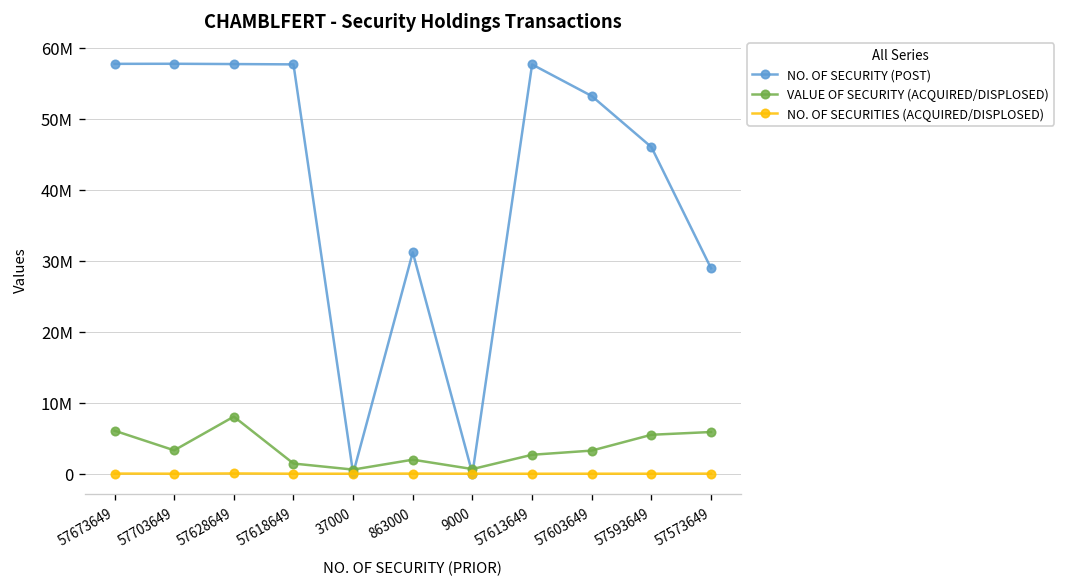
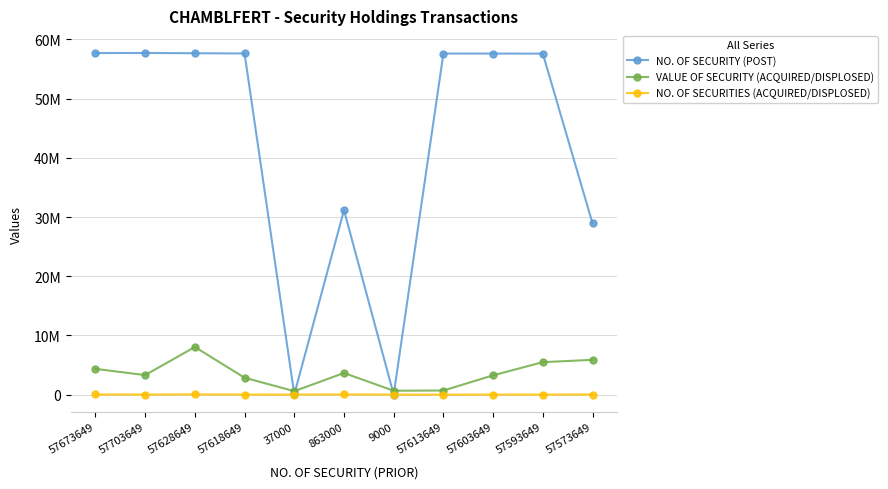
  {
    "NO. OF SECURITY (POST)": {
      "57673649": 58000000,
      "57703649": 58000000,
      "57628649": 58000000,
      "57618649": 58000000,
      "863000": 31000000,
      "57613649": 58000000,
-     "57603649": 53000000,
-     "57593649": 46000000,
+     "57603649": 58000000,
+     "57593649": 58000000,
      "57573649": 29000000
    },
    "VALUE OF SECURITY (ACQUIRED/DISPLOSED)": {
-     "57673649": 6000000,
+     "57673649": 4000000,
      "57703649": 3000000,
      "57628649": 8000000,
-     "57618649": 1000000,
+     "57618649": 3000000,
      "37000": 1000000,
-     "863000": 2000000,
+     "863000": 4000000,
      "9000": 1000000,
-     "57613649": 3000000,
+     "57613649": 1000000,
      "57603649": 3000000,
      "57593649": 5000000,
      "57573649": 6000000
    },
    "NO. OF SECURITIES (ACQUIRED/DISPLOSED)": {
      "57673649": 0,
      "57703649": 0,
      "57628649": 0,
      "57618649": 0,
      "863000": 0,
      "57613649": 0,
      "57603649": 0,
      "57593649": 0,
      "57573649": 0
    }
  }
